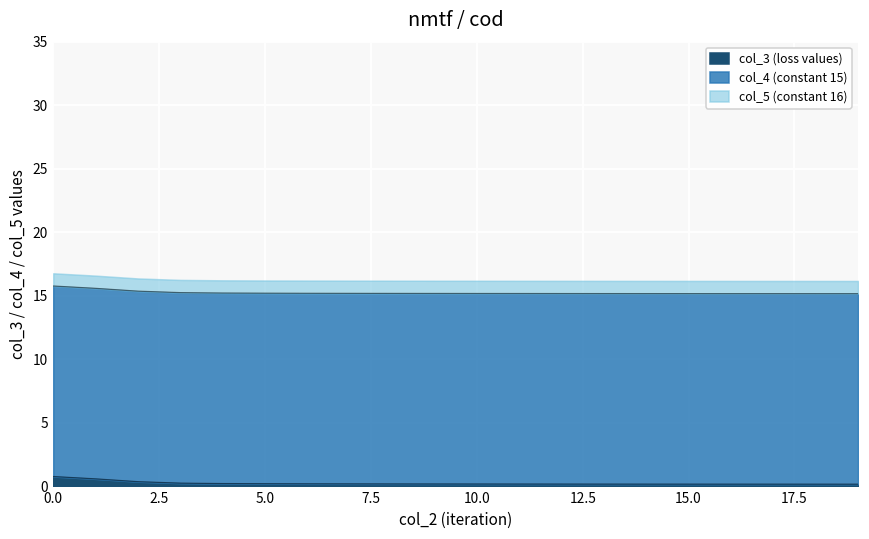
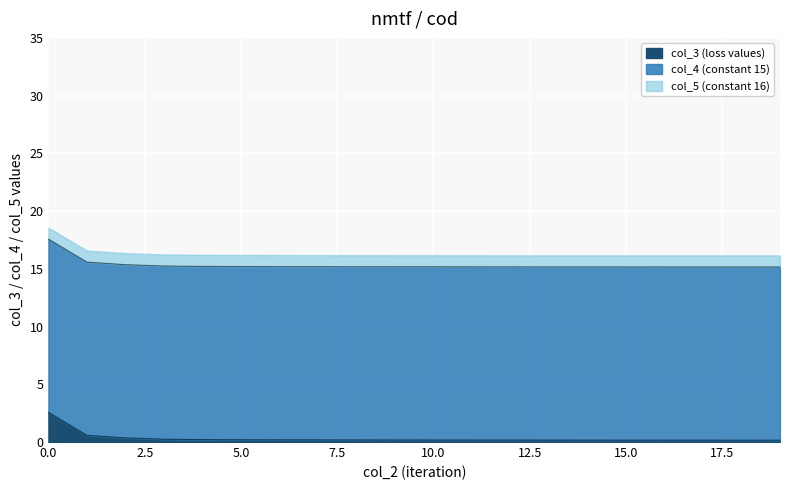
  {
    "col_3 (loss values)": {
-     "0.0": 0.8,
+     "0.0": 2.6,
      "5.0": 0.2,
      "10.0": 0.2,
      "15.0": 0.2
    },
    "col_4 (constant 15)": {
      "0.0": 15.0,
      "5.0": 15.0,
      "10.0": 15.0,
      "15.0": 15.0
    },
    "col_5 (constant 16)": {
      "0.0": 1.0,
      "5.0": 1.0,
      "10.0": 1.0,
      "15.0": 1.0
    }
  }
